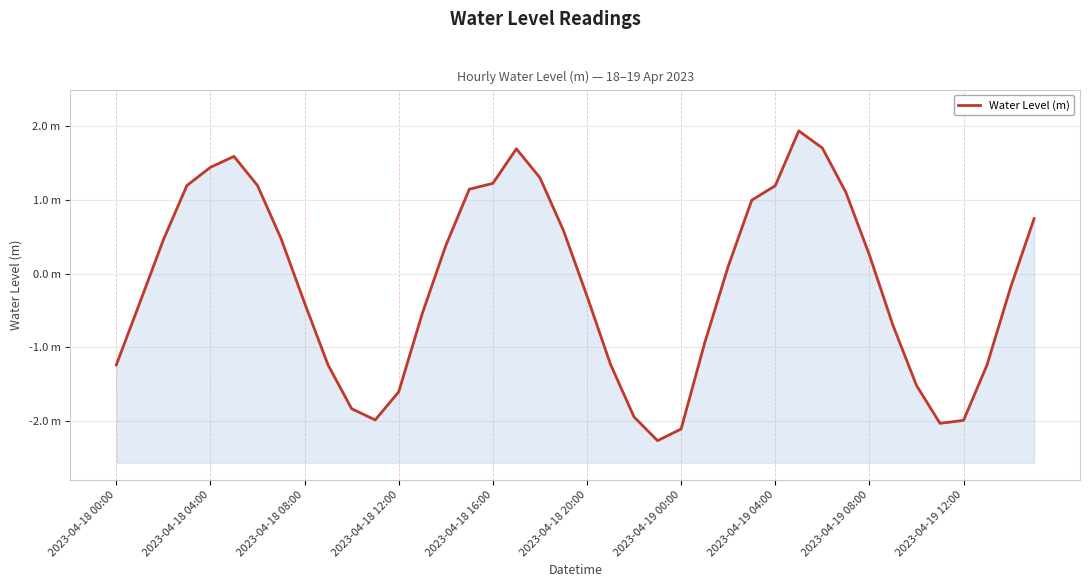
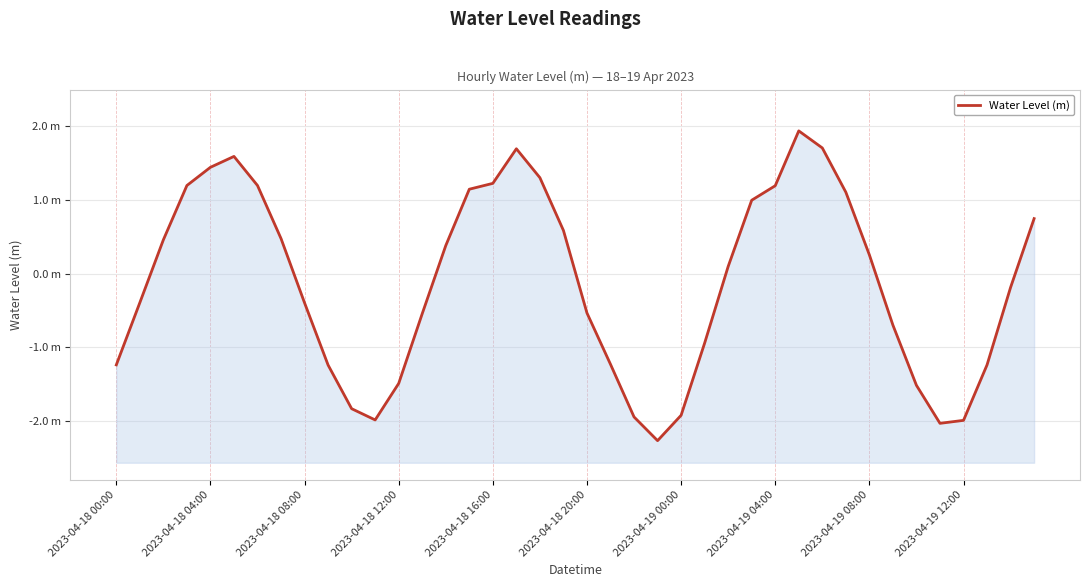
  {
    "2023-04-18 00:00": "-1.2 m",
    "2023-04-18 04:00": "1.4 m",
    "2023-04-18 08:00": "-0.4 m",
-   "2023-04-18 12:00": "-1.6 m",
+   "2023-04-18 12:00": "-1.5 m",
    "2023-04-18 16:00": "1.2 m",
-   "2023-04-18 20:00": "-0.3 m",
-   "2023-04-19 00:00": "-2.1 m",
+   "2023-04-18 20:00": "-0.5 m",
+   "2023-04-19 00:00": "-1.9 m",
    "2023-04-19 04:00": "1.2 m",
    "2023-04-19 08:00": "0.3 m",
    "2023-04-19 12:00": "-2.0 m"
  }
